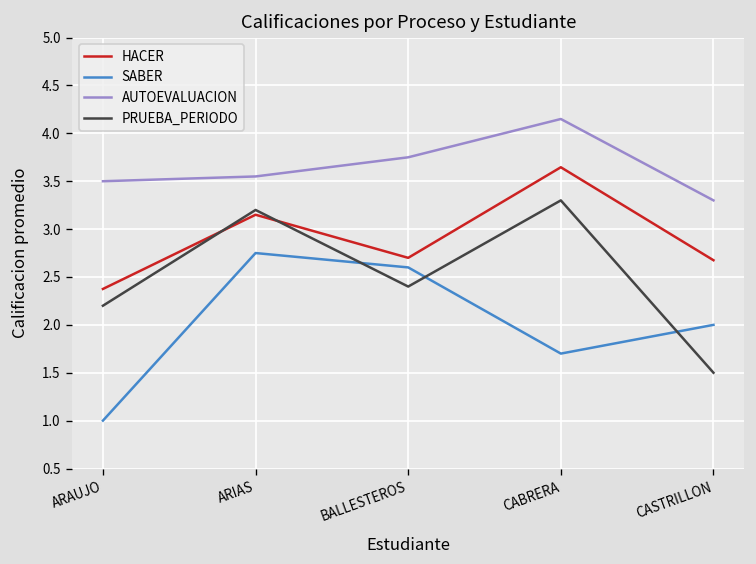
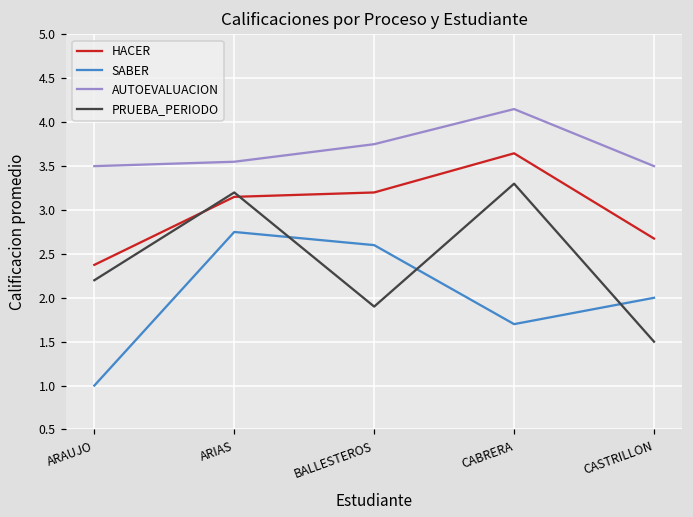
  {
    "HACER": {
      "ARAUJO": 2.4,
      "ARIAS": 3.2,
-     "BALLESTEROS": 2.7,
+     "BALLESTEROS": 3.2,
      "CABRERA": 3.6,
      "CASTRILLON": 2.7
    },
    "SABER": {
      "ARAUJO": 1.0,
      "ARIAS": 2.8,
      "BALLESTEROS": 2.6,
      "CABRERA": 1.7,
      "CASTRILLON": 2.0
    },
    "AUTOEVALUACION": {
      "ARAUJO": 3.5,
      "ARIAS": 3.6,
      "BALLESTEROS": 3.8,
      "CABRERA": 4.2,
-     "CASTRILLON": 3.3
+     "CASTRILLON": 3.5
    },
    "PRUEBA_PERIODO": {
      "ARAUJO": 2.2,
      "ARIAS": 3.2,
-     "BALLESTEROS": 2.4,
+     "BALLESTEROS": 1.9,
      "CABRERA": 3.3,
      "CASTRILLON": 1.5
    }
  }
